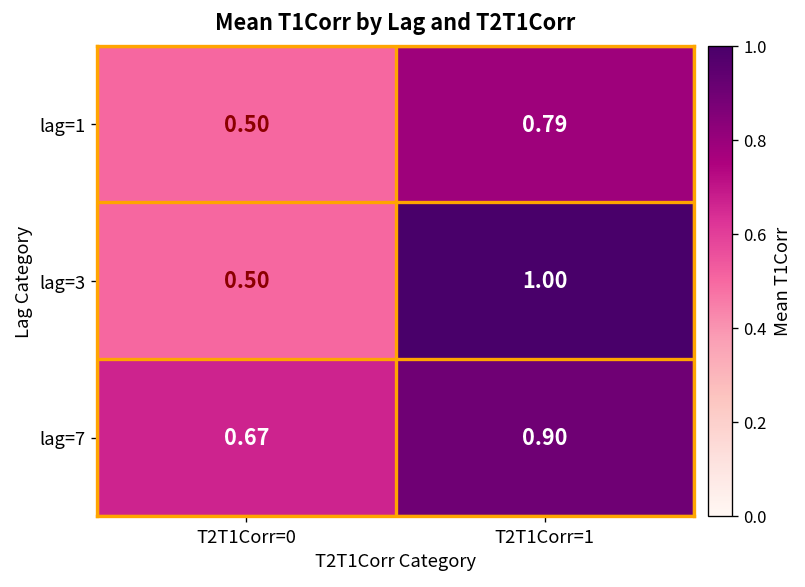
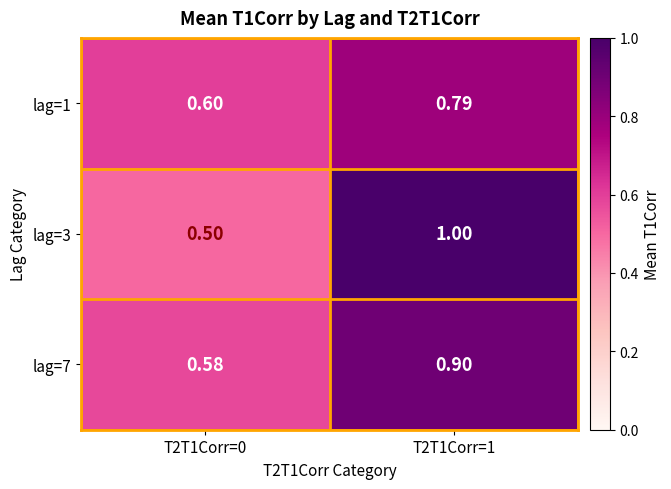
  {
    "lag=1": {
-     "T2T1Corr=0": 0.50,
+     "T2T1Corr=0": 0.60,
      "T2T1Corr=1": 0.79
    },
    "lag=3": {
      "T2T1Corr=0": 0.50,
      "T2T1Corr=1": 1.00
    },
    "lag=7": {
-     "T2T1Corr=0": 0.67,
+     "T2T1Corr=0": 0.58,
      "T2T1Corr=1": 0.90
    }
  }
